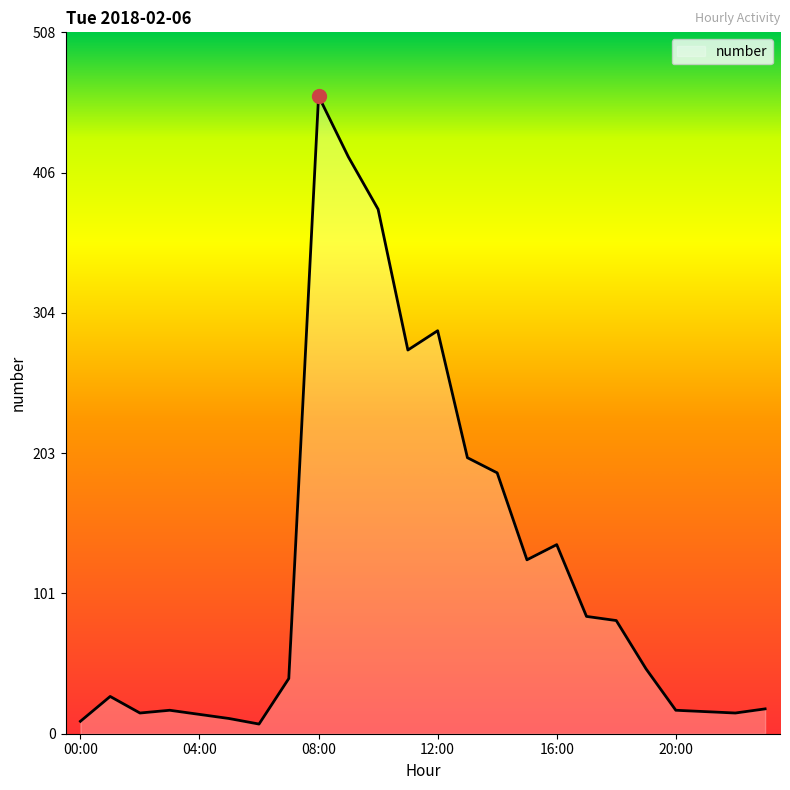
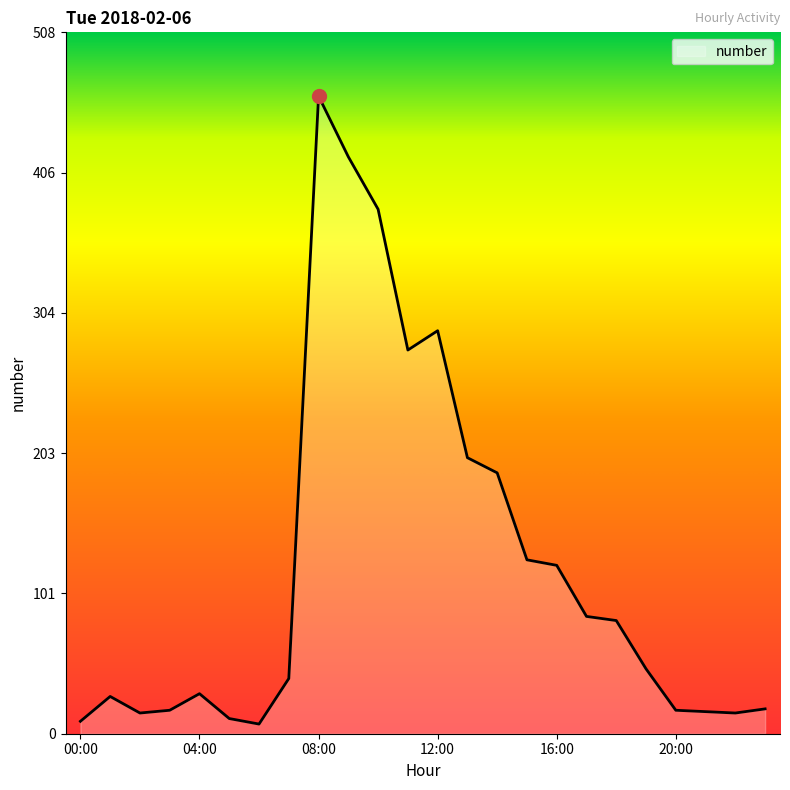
  {
    "number": {
      "00:00": 9,
-     "04:00": 14,
+     "04:00": 29,
      "12:00": 292,
-     "16:00": 137,
+     "16:00": 122,
      "20:00": 17
    }
  }
